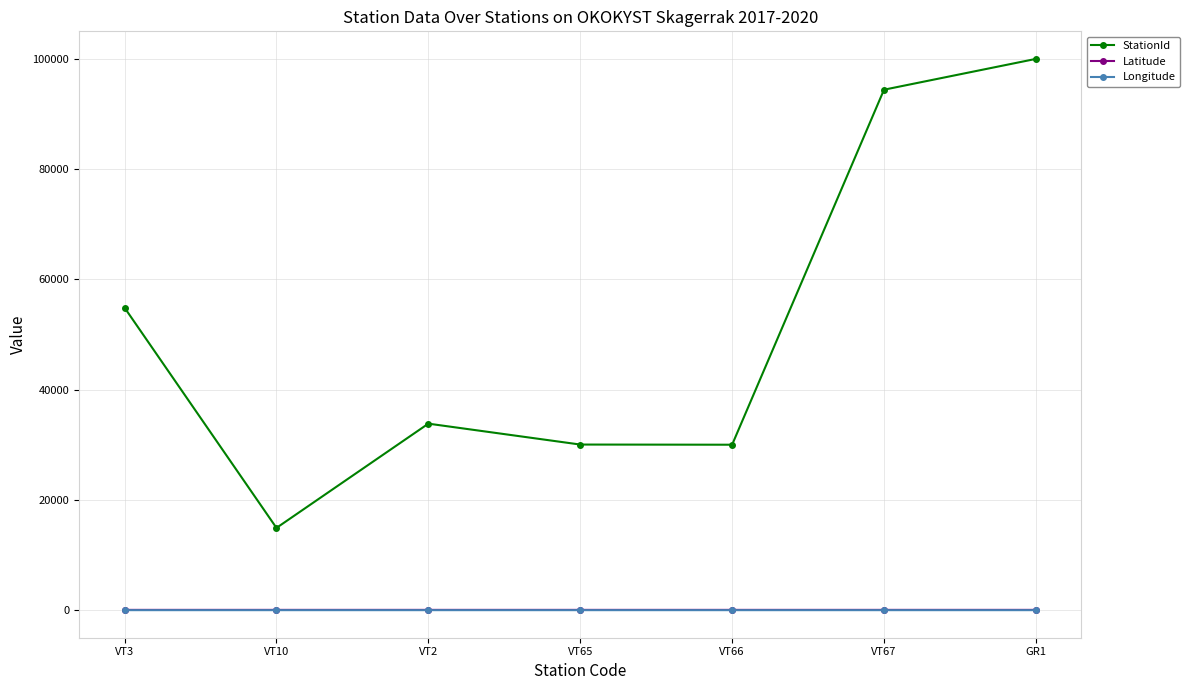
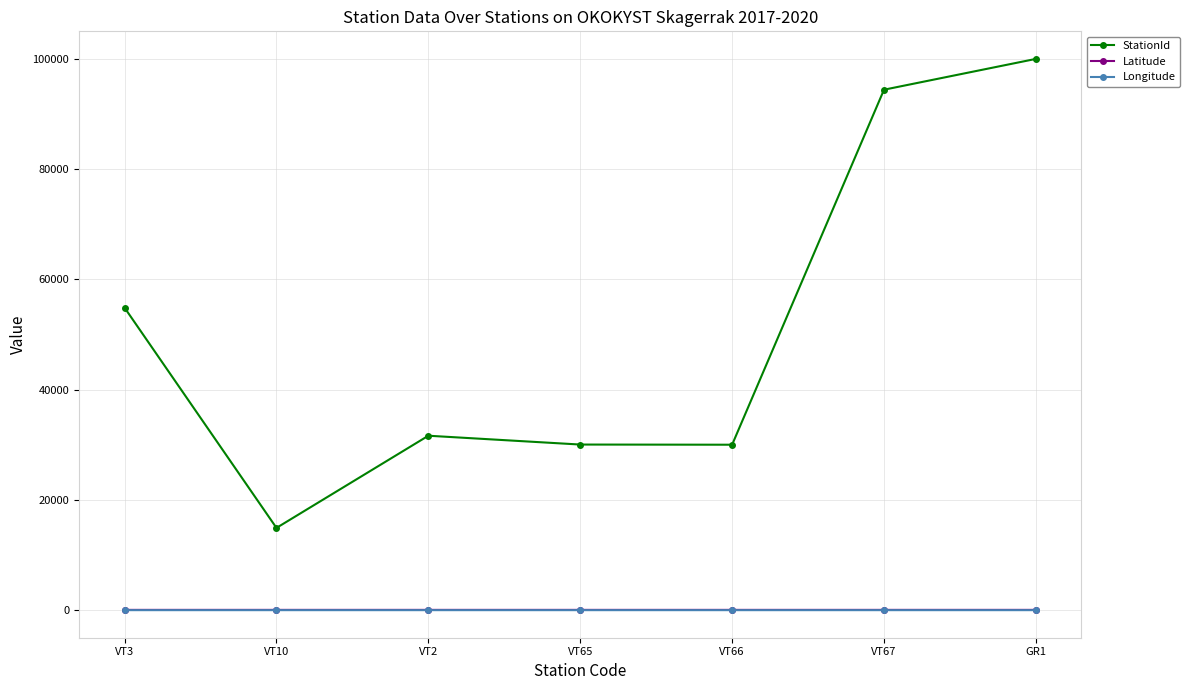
  {
    "StationId": {
      "VT3": 55000,
      "VT10": 15000,
-     "VT2": 34000,
+     "VT2": 32000,
      "VT65": 30000,
      "VT66": 30000,
      "VT67": 94000,
      "GR1": 100000
    },
    "Longitude": {
      "VT3": 0,
      "VT10": 0,
      "VT2": 0,
      "VT65": 0,
      "VT66": 0,
      "VT67": 0,
      "GR1": 0
    }
  }
